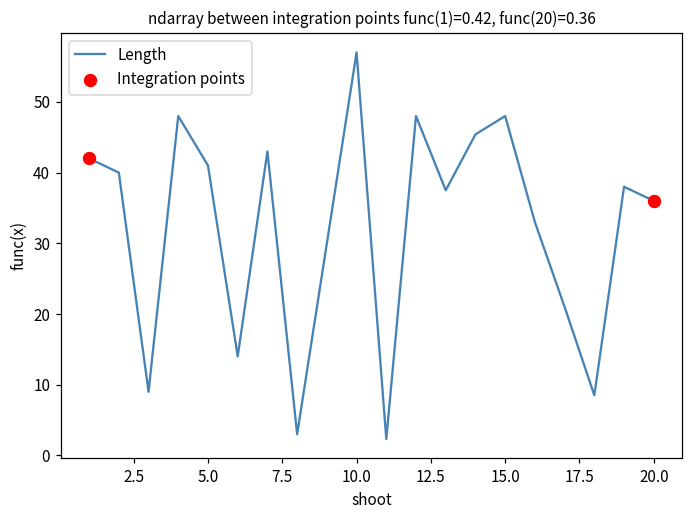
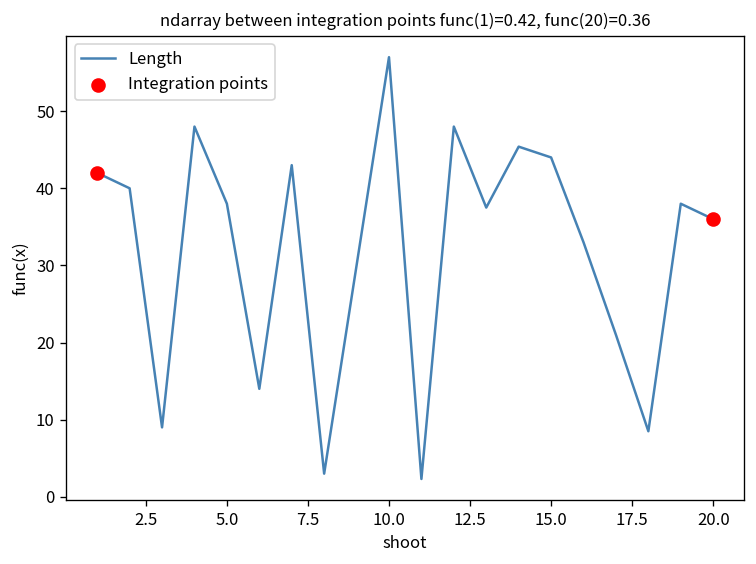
  {
    "Length": {
-     "5.0": 41,
+     "5.0": 38,
      "10.0": 57,
-     "15.0": 48
+     "15.0": 44
    }
  }
